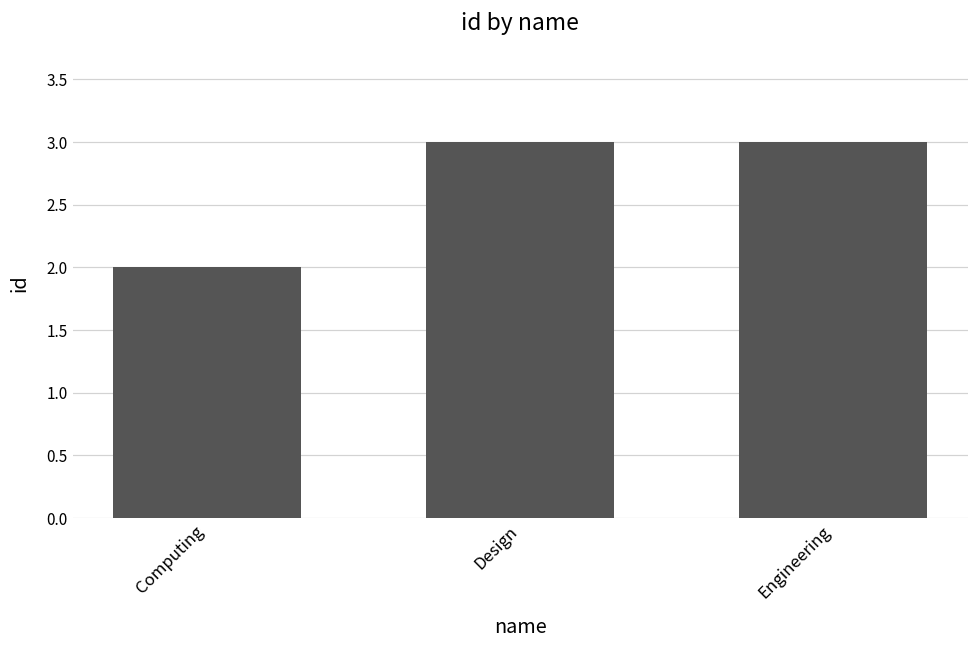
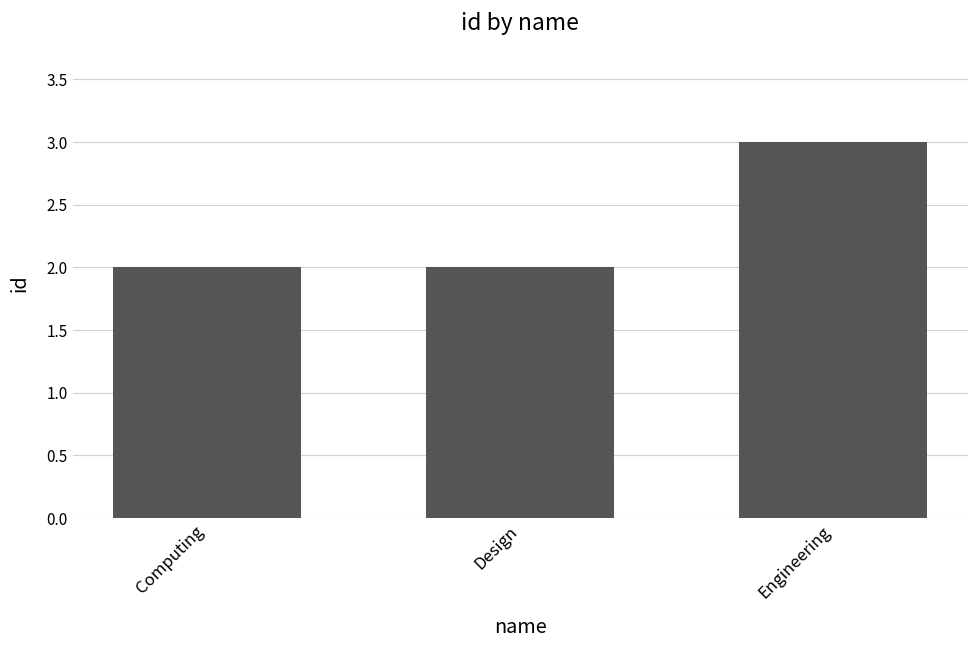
  {
    "Computing": 2,
-   "Design": 3,
+   "Design": 2,
    "Engineering": 3
  }
